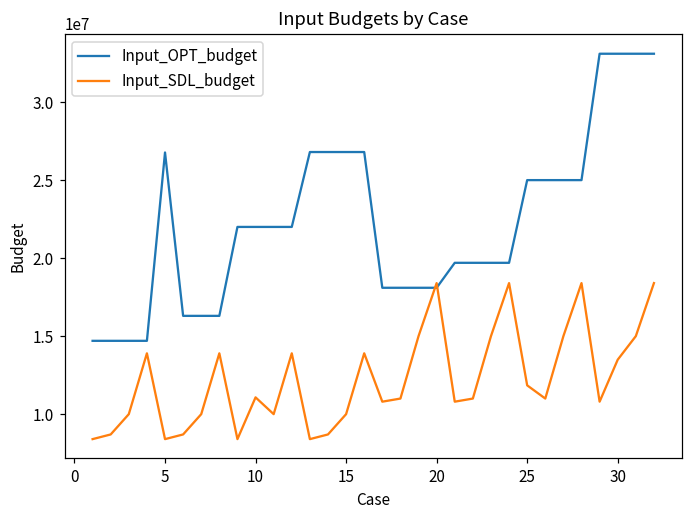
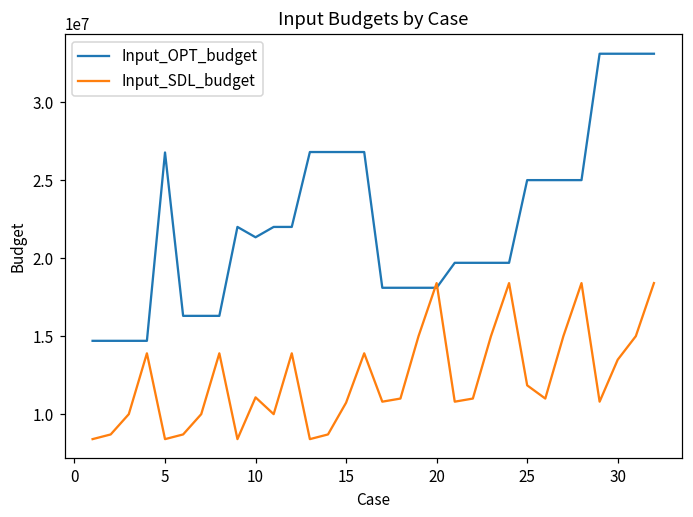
  {
    "Input_OPT_budget": {
      "5": 26800000,
-     "10": 22000000,
+     "10": 21300000,
      "15": 26800000,
      "20": 18100000,
      "25": 25000000,
      "30": 33100000
    },
    "Input_SDL_budget": {
      "5": 8400000,
      "10": 11100000,
-     "15": 10000000,
+     "15": 10700000,
      "20": 18400000,
      "25": 11800000,
      "30": 13500000
    }
  }
